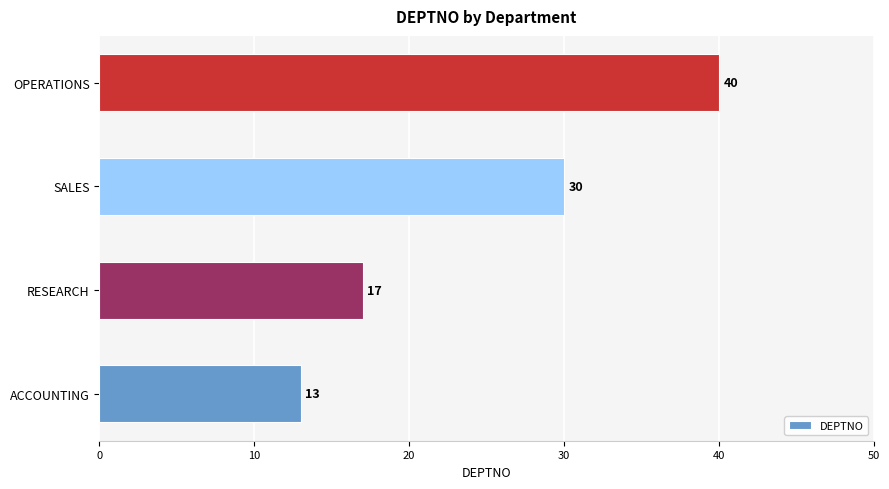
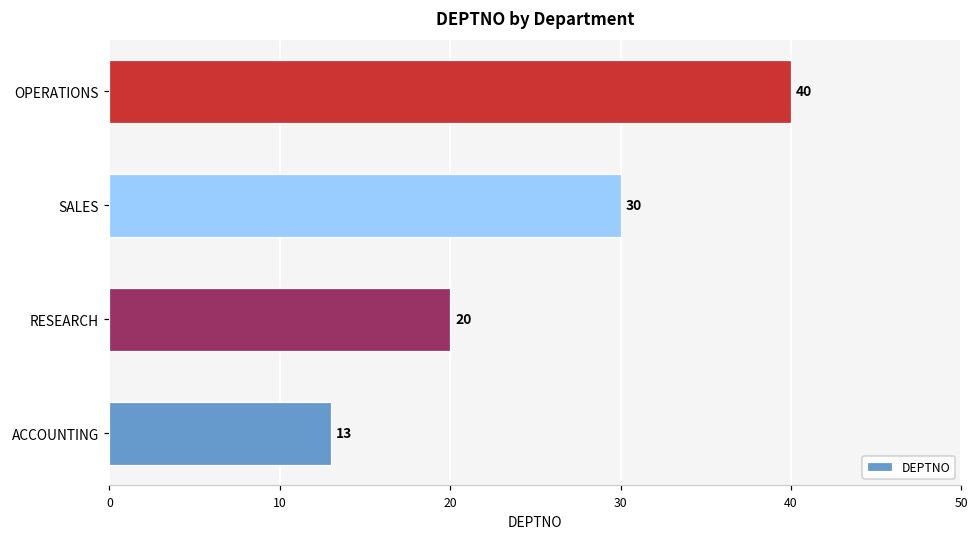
  {
    "OPERATIONS": 40,
    "SALES": 30,
-   "RESEARCH": 17,
+   "RESEARCH": 20,
    "ACCOUNTING": 13
  }
